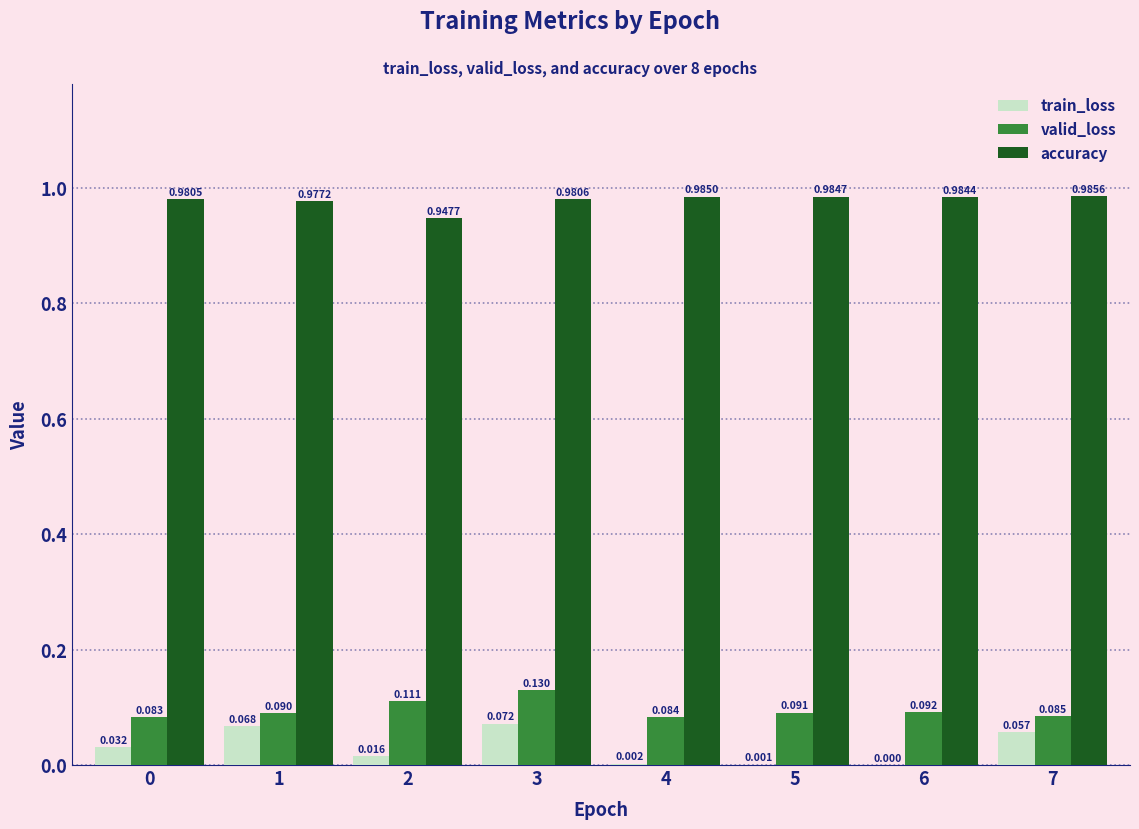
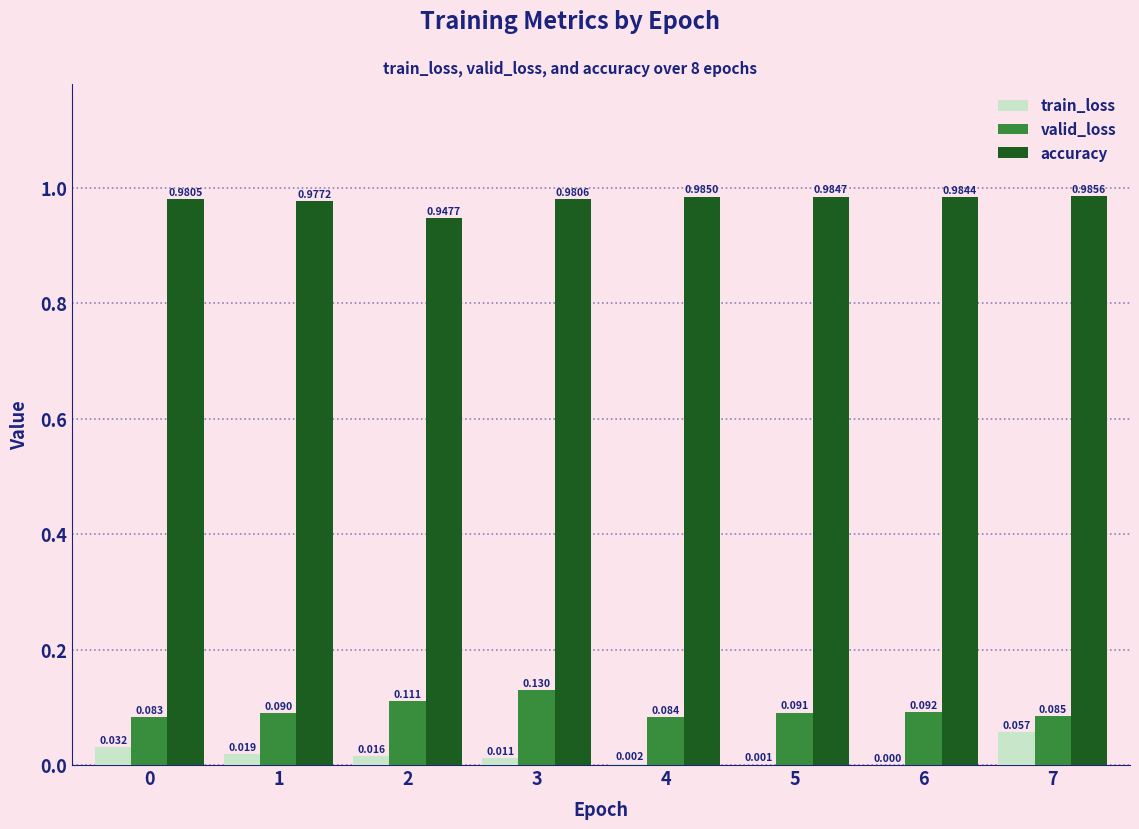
  {
    "train_loss": {
      "0": 0.032,
-     "1": 0.068,
+     "1": 0.019,
      "2": 0.016,
-     "3": 0.072,
+     "3": 0.011,
      "4": 0.002,
      "5": 0.001,
      "6": 0.000,
      "7": 0.057
    },
    "valid_loss": {
      "0": 0.083,
      "1": 0.090,
      "2": 0.111,
      "3": 0.130,
      "4": 0.084,
      "5": 0.091,
      "6": 0.092,
      "7": 0.085
    },
    "accuracy": {
      "0": 0.9805,
      "1": 0.9772,
      "2": 0.9477,
      "3": 0.9806,
      "4": 0.9850,
      "5": 0.9847,
      "6": 0.9844,
      "7": 0.9856
    }
  }
